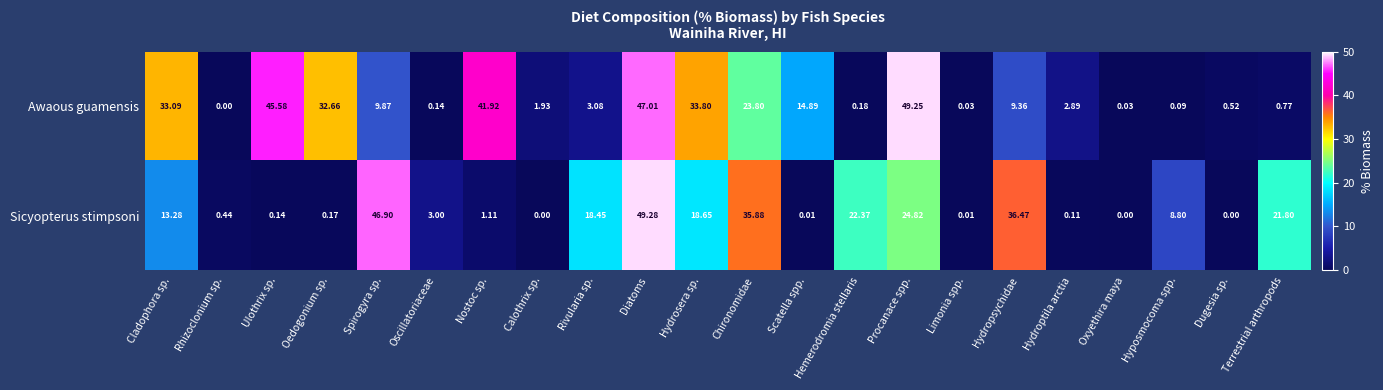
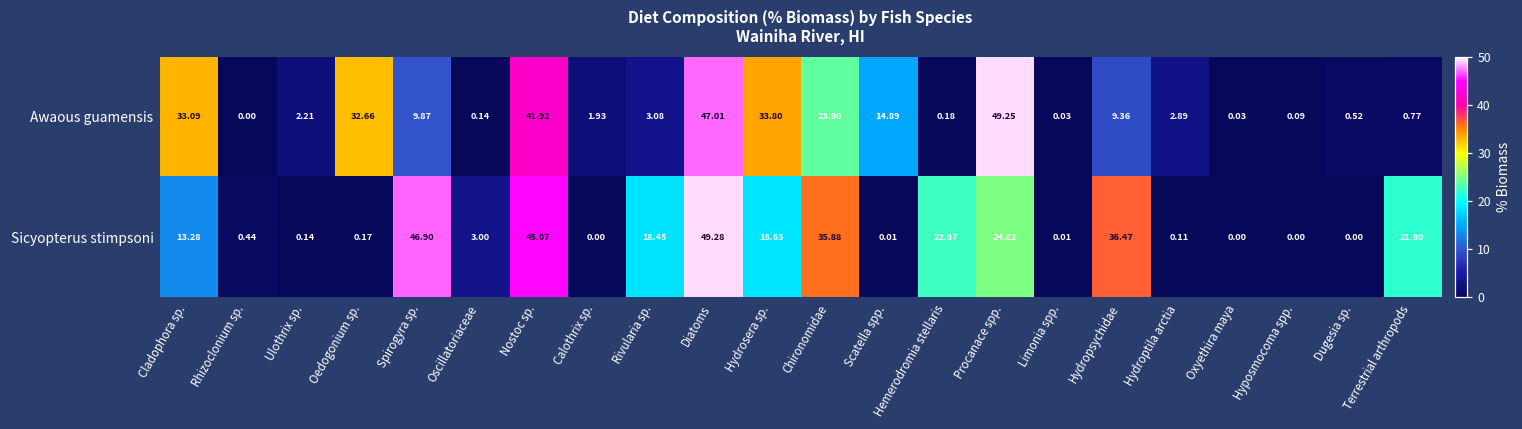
  {
    "Awaous guamensis": {
      "Cladophora sp.": 33.09,
      "Rhizoclonium sp.": 0.00,
-     "Ulothrix sp.": 45.58,
+     "Ulothrix sp.": 2.21,
      "Oedogonium sp.": 32.66,
      "Spirogyra sp.": 9.87,
      "Oscillatoriaceae": 0.14,
      "Nostoc sp.": 41.92,
      "Calothrix sp.": 1.93,
      "Rivularia sp.": 3.08,
      "Diatoms": 47.01,
      "Hydrosera sp.": 33.80,
      "Chironomidae": 23.80,
      "Scatella spp.": 14.89,
      "Hemerodromia stellaris": 0.18,
      "Procanace spp.": 49.25,
      "Limonia spp.": 0.03,
      "Hydropsychidae": 9.36,
      "Hydroptila arctia": 2.89,
      "Oxyethira maya": 0.03,
      "Hyposmocoma spp.": 0.09,
      "Dugesia sp.": 0.52,
      "Terrestrial arthropods": 0.77
    },
    "Sicyopterus stimpsoni": {
      "Cladophora sp.": 13.28,
      "Rhizoclonium sp.": 0.44,
      "Ulothrix sp.": 0.14,
      "Oedogonium sp.": 0.17,
      "Spirogyra sp.": 46.90,
      "Oscillatoriaceae": 3.00,
-     "Nostoc sp.": 1.11,
+     "Nostoc sp.": 45.07,
      "Calothrix sp.": 0.00,
      "Rivularia sp.": 18.45,
      "Diatoms": 49.28,
      "Hydrosera sp.": 18.65,
      "Chironomidae": 35.88,
      "Scatella spp.": 0.01,
      "Hemerodromia stellaris": 22.37,
      "Procanace spp.": 24.82,
      "Limonia spp.": 0.01,
      "Hydropsychidae": 36.47,
      "Hydroptila arctia": 0.11,
      "Oxyethira maya": 0.00,
-     "Hyposmocoma spp.": 8.80,
+     "Hyposmocoma spp.": 0.00,
      "Dugesia sp.": 0.00,
      "Terrestrial arthropods": 21.80
    }
  }
